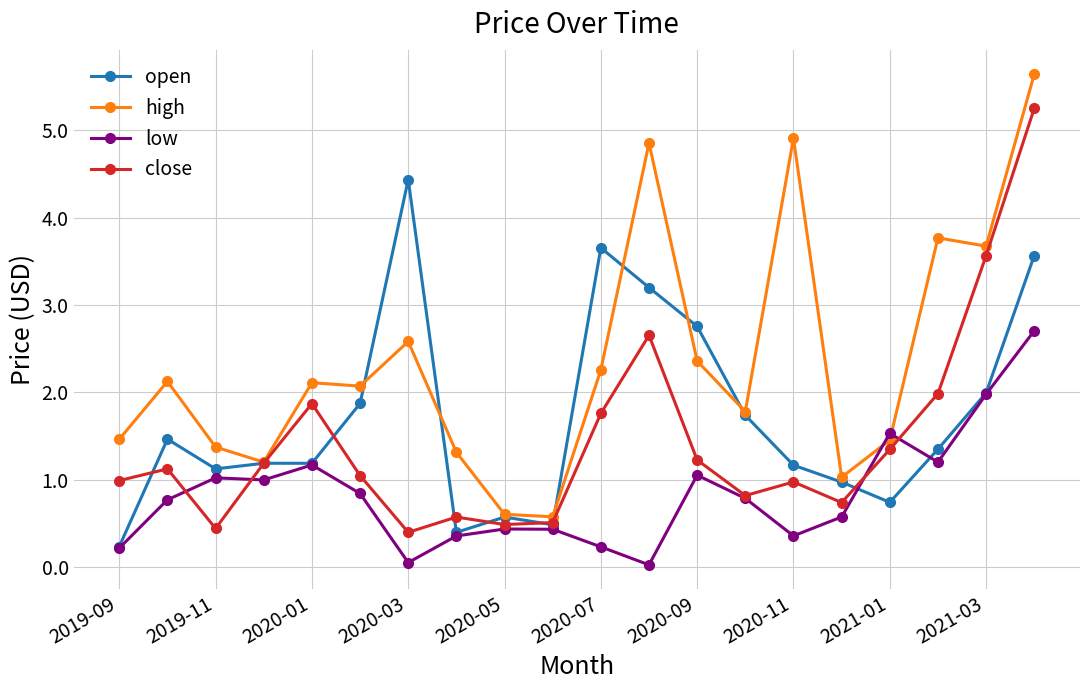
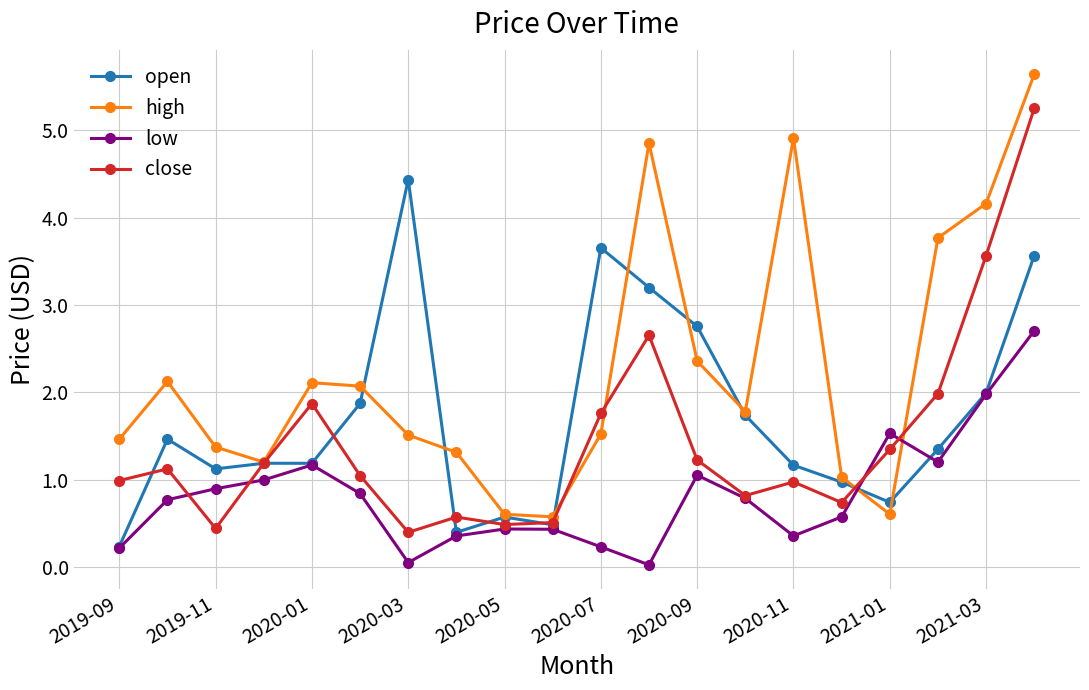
  {
    "open": {
      "2019-11": 1.1,
      "2020-03": 4.4,
      "2020-05": 0.6,
      "2020-07": 3.7,
      "2020-09": 2.8,
      "2020-11": 1.2,
      "2021-01": 0.7
    },
    "high": {
      "2019-09": 1.5,
      "2019-11": 1.4,
      "2020-01": 2.1,
-     "2020-03": 2.6,
+     "2020-03": 1.5,
      "2020-05": 0.6,
-     "2020-07": 2.3,
+     "2020-07": 1.5,
      "2020-09": 2.4,
      "2020-11": 4.9,
-     "2021-01": 1.5,
-     "2021-03": 3.7
+     "2021-01": 0.6,
+     "2021-03": 4.2
    },
    "low": {
-     "2019-11": 1.0,
+     "2019-11": 0.9,
      "2020-03": 0.1,
      "2020-05": 0.4,
      "2020-07": 0.2,
      "2020-09": 1.1,
      "2020-11": 0.4,
      "2021-01": 1.5
    },
    "close": {
      "2019-09": 1.0,
      "2019-11": 0.4,
      "2020-01": 1.9,
      "2020-03": 0.4,
      "2020-05": 0.5,
      "2020-07": 1.8,
      "2020-09": 1.2,
      "2020-11": 1.0,
      "2021-01": 1.3,
      "2021-03": 3.6
    }
  }
